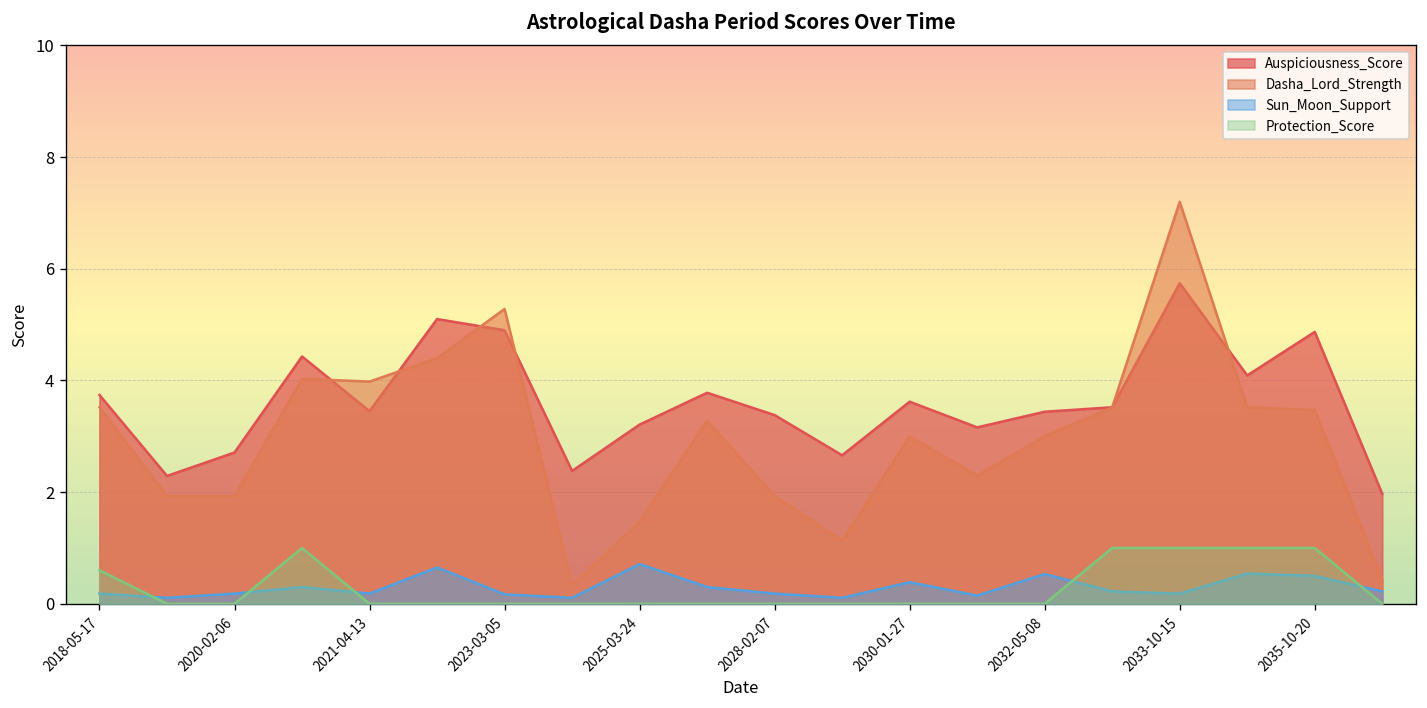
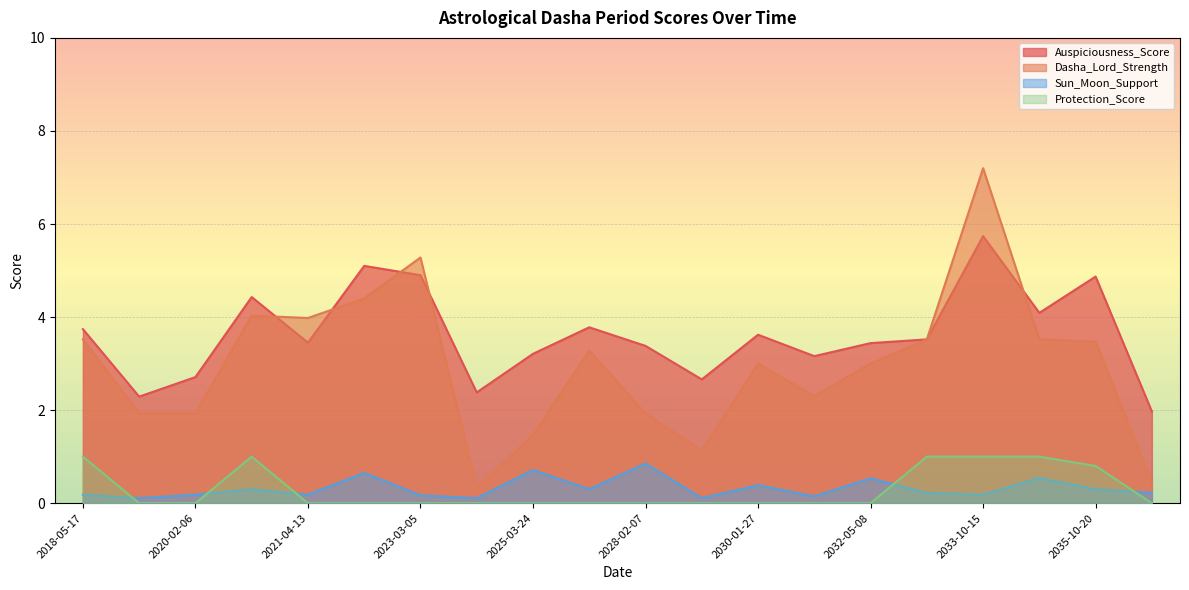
  {
    "Sun_Moon_Support": {
      "2018-05-17": 0.2,
      "2020-02-06": 0.2,
      "2021-04-13": 0.2,
      "2023-03-05": 0.2,
      "2025-03-24": 0.7,
-     "2028-02-07": 0.2,
+     "2028-02-07": 0.9,
      "2030-01-27": 0.4,
      "2032-05-08": 0.5,
      "2033-10-15": 0.2,
-     "2035-10-20": 0.5
+     "2035-10-20": 0.3
    },
    "Protection_Score": {
-     "2018-05-17": 0.6,
+     "2018-05-17": 1.0,
      "2020-02-06": 0.0,
      "2021-04-13": 0.0,
      "2023-03-05": 0.0,
      "2025-03-24": 0.0,
      "2028-02-07": 0.0,
      "2030-01-27": 0.0,
      "2032-05-08": 0.0,
      "2033-10-15": 1.0,
-     "2035-10-20": 1.0
+     "2035-10-20": 0.8
    }
  }
